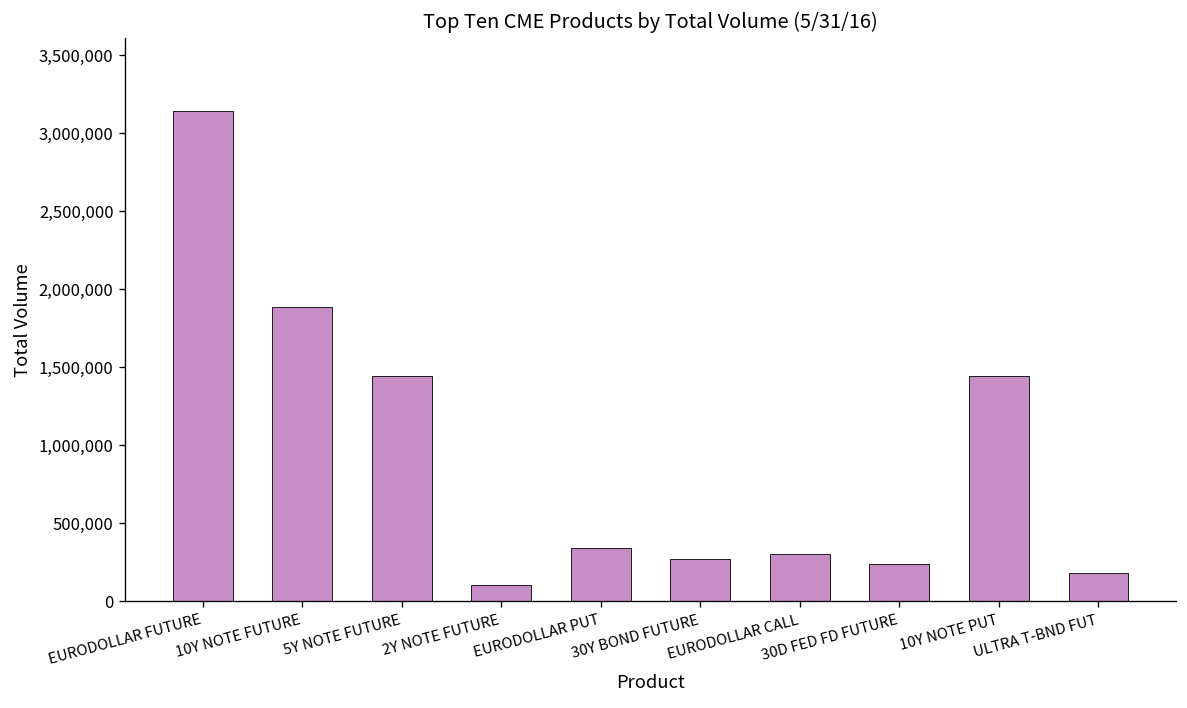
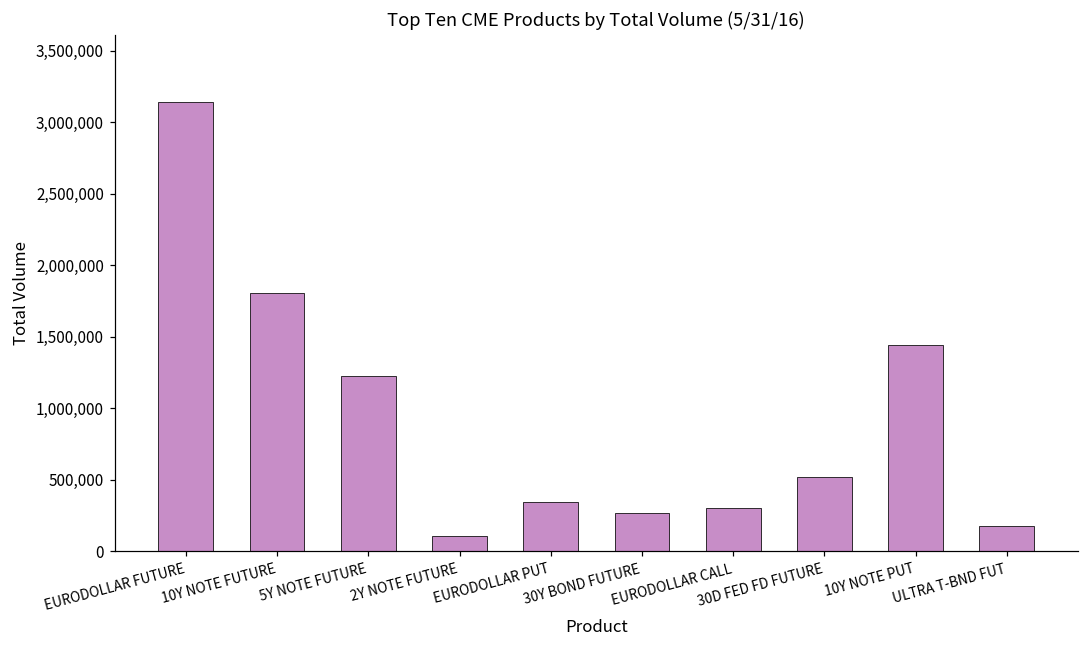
  {
    "EURODOLLAR FUTURE": "3,140,000",
-   "10Y NOTE FUTURE": "1,880,000",
-   "5Y NOTE FUTURE": "1,440,000",
+   "10Y NOTE FUTURE": "1,810,000",
+   "5Y NOTE FUTURE": "1,220,000",
    "2Y NOTE FUTURE": "110,000",
    "EURODOLLAR PUT": "350,000",
    "30Y BOND FUTURE": "270,000",
    "EURODOLLAR CALL": "300,000",
-   "30D FED FD FUTURE": "240,000",
+   "30D FED FD FUTURE": "520,000",
    "10Y NOTE PUT": "1,440,000",
    "ULTRA T-BND FUT": "180,000"
  }
